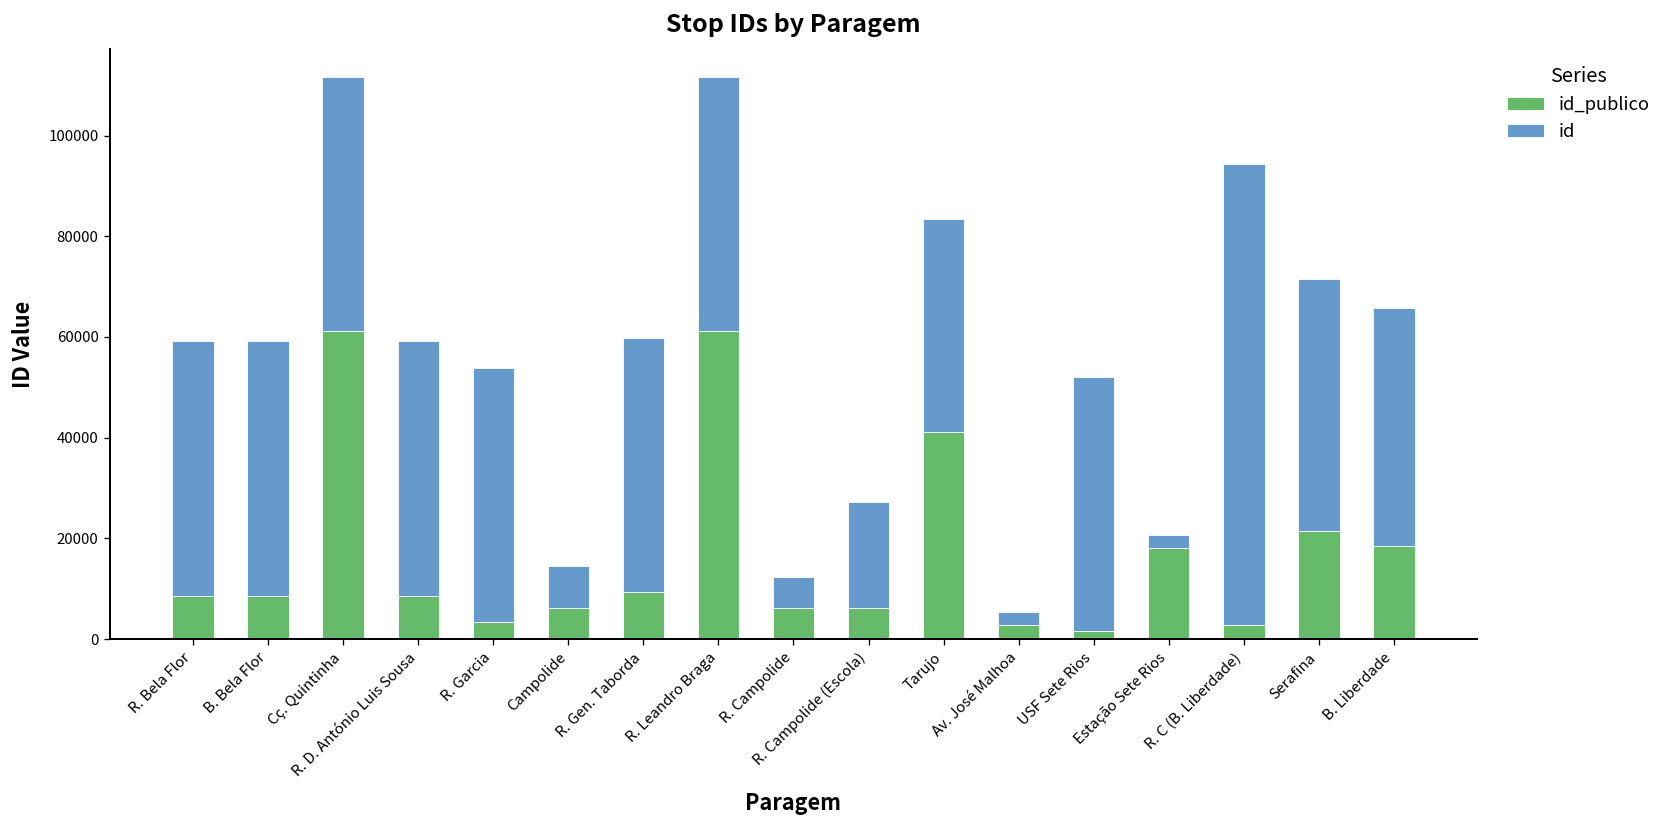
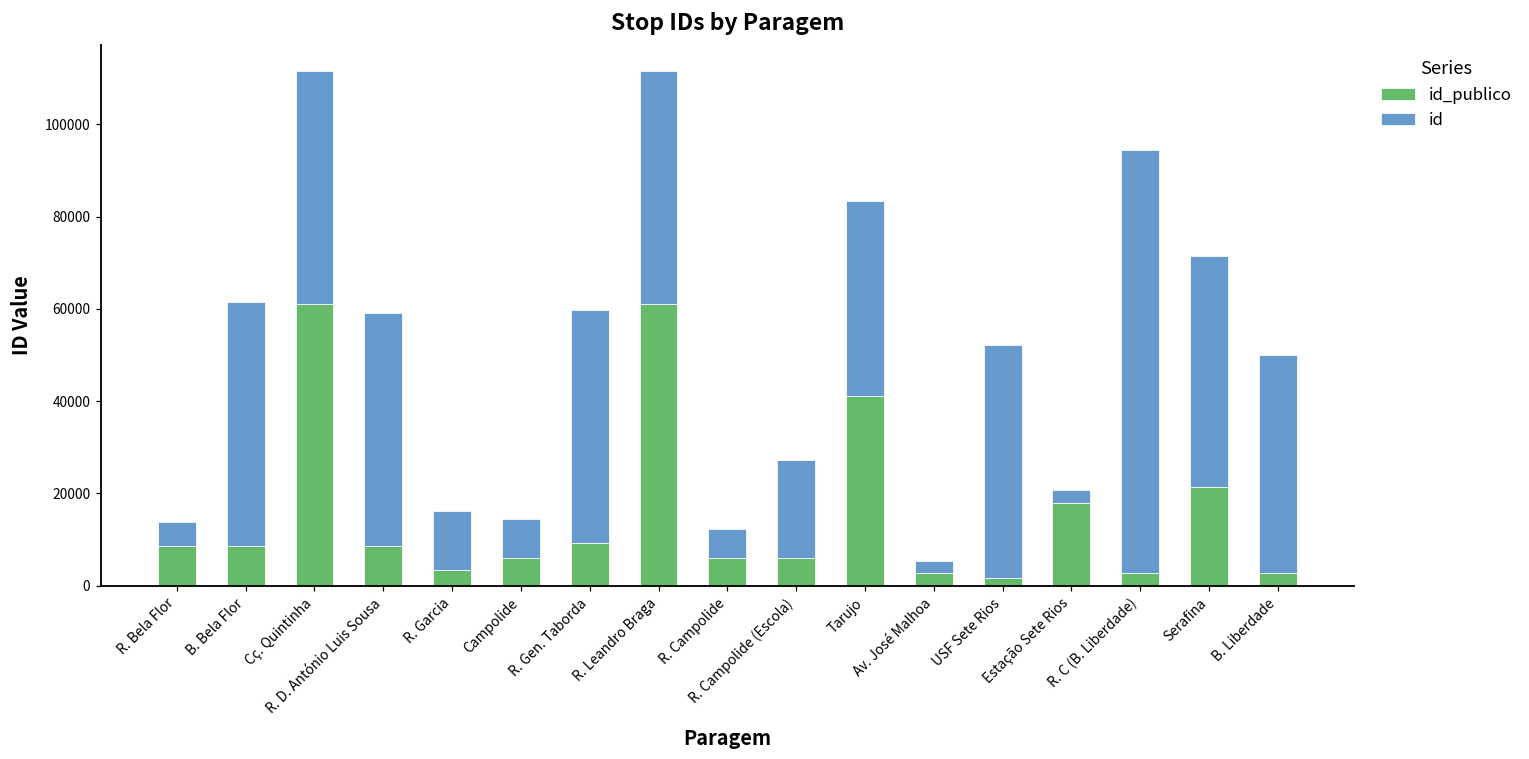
  {
    "id_publico": {
      "R. Bela Flor": 9000,
      "B. Bela Flor": 9000,
      "Cç. Quintinha": 61000,
      "R. D. António Luis Sousa": 9000,
      "R. Garcia": 3000,
      "Campolide": 6000,
      "R. Gen. Taborda": 9000,
      "R. Leandro Braga": 61000,
      "R. Campolide": 6000,
      "R. Campolide (Escola)": 6000,
      "Tarujo": 41000,
      "Av. José Malhoa": 3000,
      "USF Sete Rios": 2000,
      "Estação Sete Rios": 18000,
      "R. C (B. Liberdade)": 3000,
      "Serafina": 21000,
-     "B. Liberdade": 19000
+     "B. Liberdade": 3000
    },
    "id": {
-     "R. Bela Flor": 51000,
-     "B. Bela Flor": 51000,
+     "R. Bela Flor": 5000,
+     "B. Bela Flor": 53000,
      "Cç. Quintinha": 51000,
      "R. D. António Luis Sousa": 51000,
-     "R. Garcia": 51000,
+     "R. Garcia": 13000,
      "Campolide": 8000,
      "R. Gen. Taborda": 51000,
      "R. Leandro Braga": 51000,
      "R. Campolide": 6000,
      "R. Campolide (Escola)": 21000,
      "Tarujo": 42000,
      "Av. José Malhoa": 3000,
      "USF Sete Rios": 50000,
      "Estação Sete Rios": 3000,
      "R. C (B. Liberdade)": 92000,
      "Serafina": 50000,
      "B. Liberdade": 47000
    }
  }
